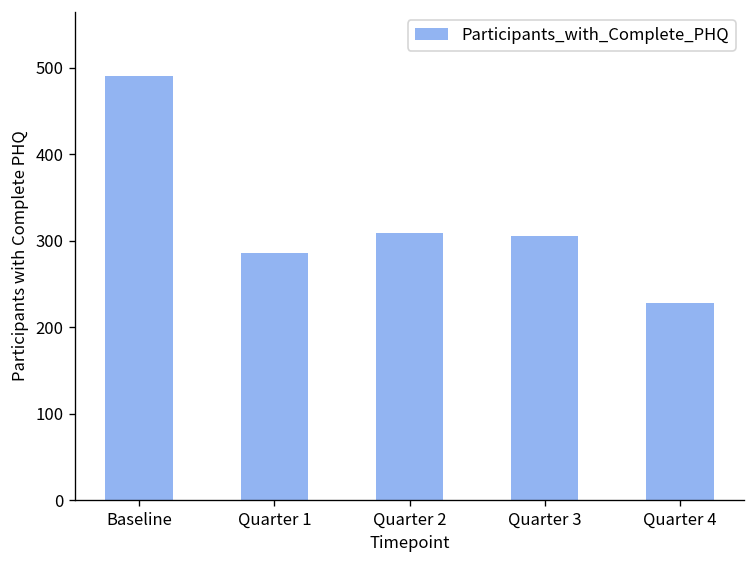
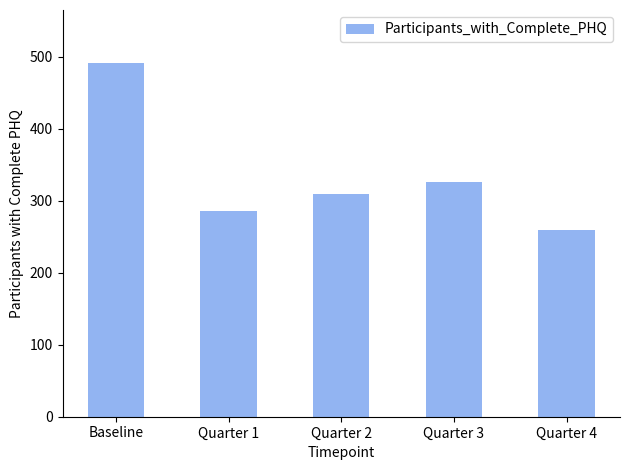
  {
    "Baseline": 490,
    "Quarter 1": 290,
    "Quarter 2": 310,
-   "Quarter 3": 310,
-   "Quarter 4": 230
+   "Quarter 3": 330,
+   "Quarter 4": 260
  }
